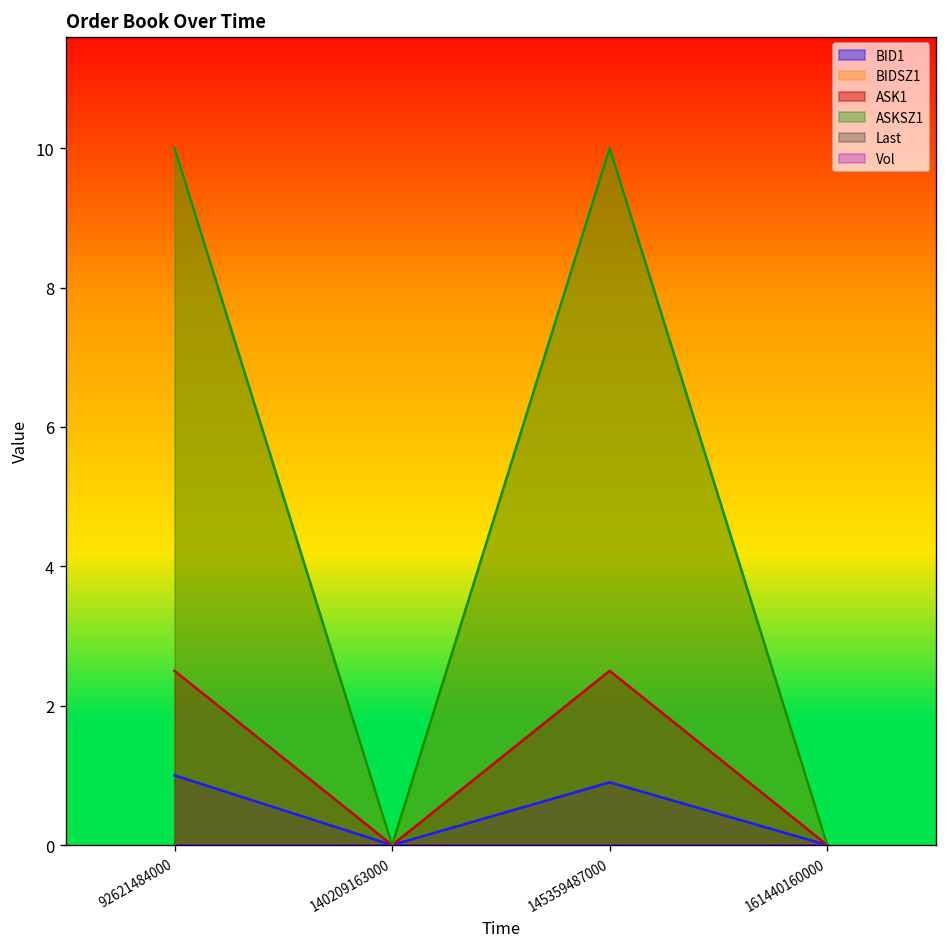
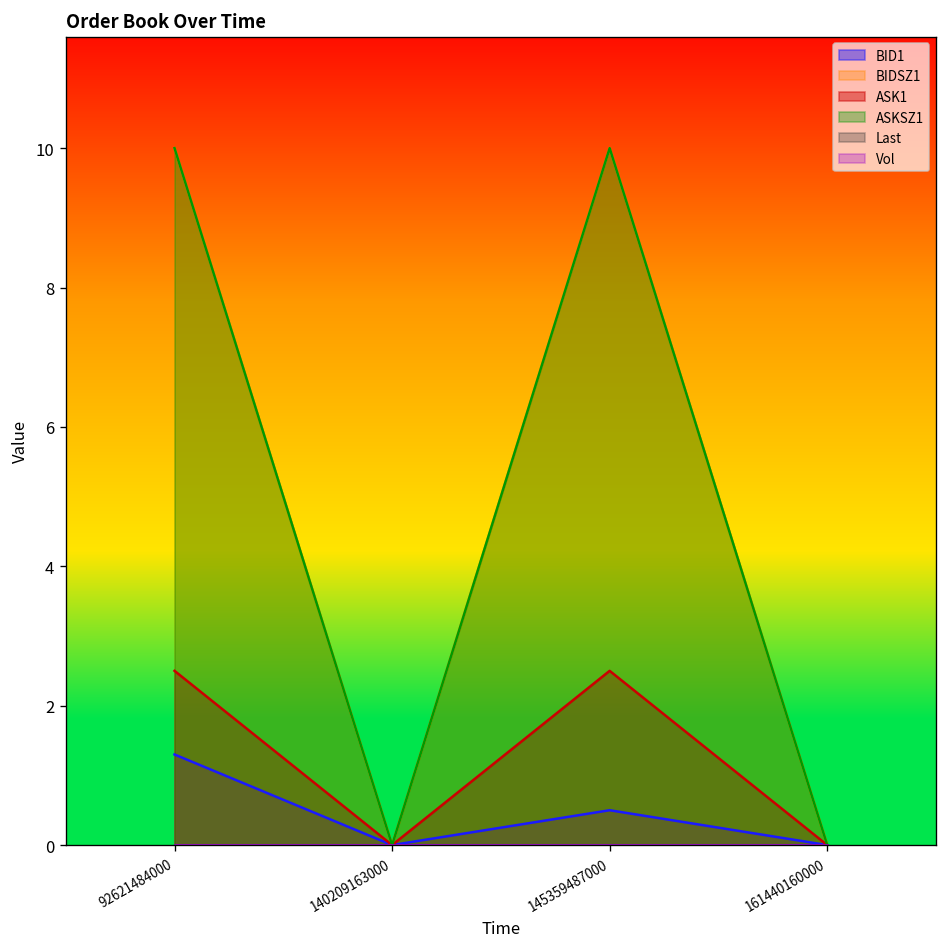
  {
    "BID1": {
-     "92621484000": 1.0,
-     "145359487000": 0.9
+     "92621484000": 1.3,
+     "145359487000": 0.5
    },
    "ASKSZ1": {
      "92621484000": 10.0,
      "145359487000": 10.0
    },
    "ASK1": {
      "92621484000": 2.5,
      "145359487000": 2.5
    },
    "Vol": {
      "92621484000": 0.0,
      "145359487000": 0.0
    }
  }
